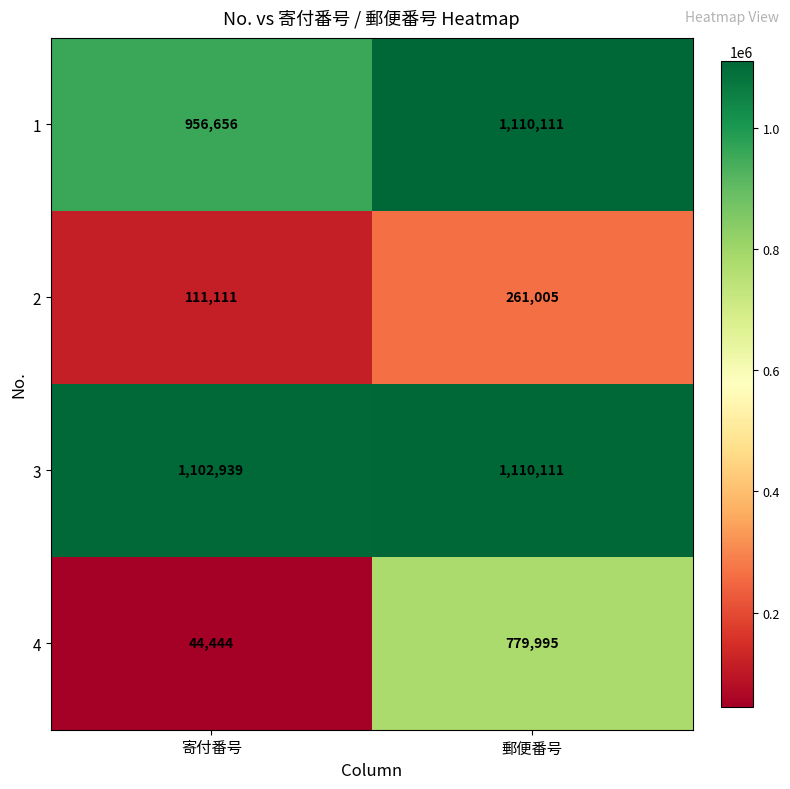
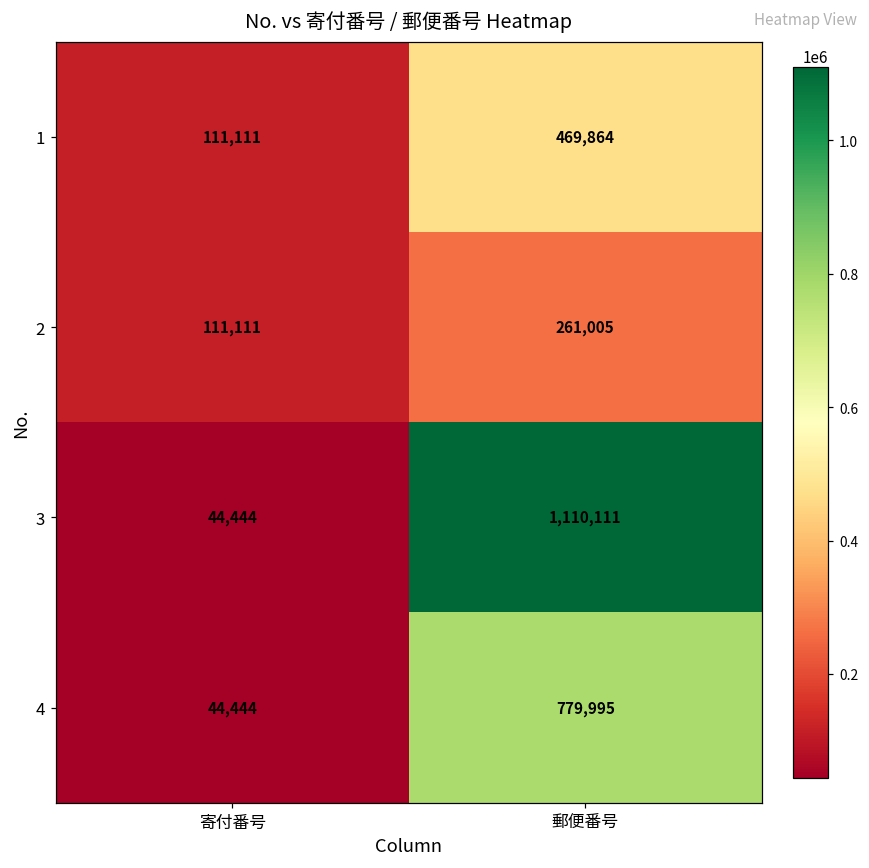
  {
    "1": {
-     "寄付番号": "956,656",
-     "郵便番号": "1,110,111"
+     "寄付番号": "111,111",
+     "郵便番号": "469,864"
    },
    "2": {
      "寄付番号": "111,111",
      "郵便番号": "261,005"
    },
    "3": {
-     "寄付番号": "1,102,939",
+     "寄付番号": "44,444",
      "郵便番号": "1,110,111"
    },
    "4": {
      "寄付番号": "44,444",
      "郵便番号": "779,995"
    }
  }
